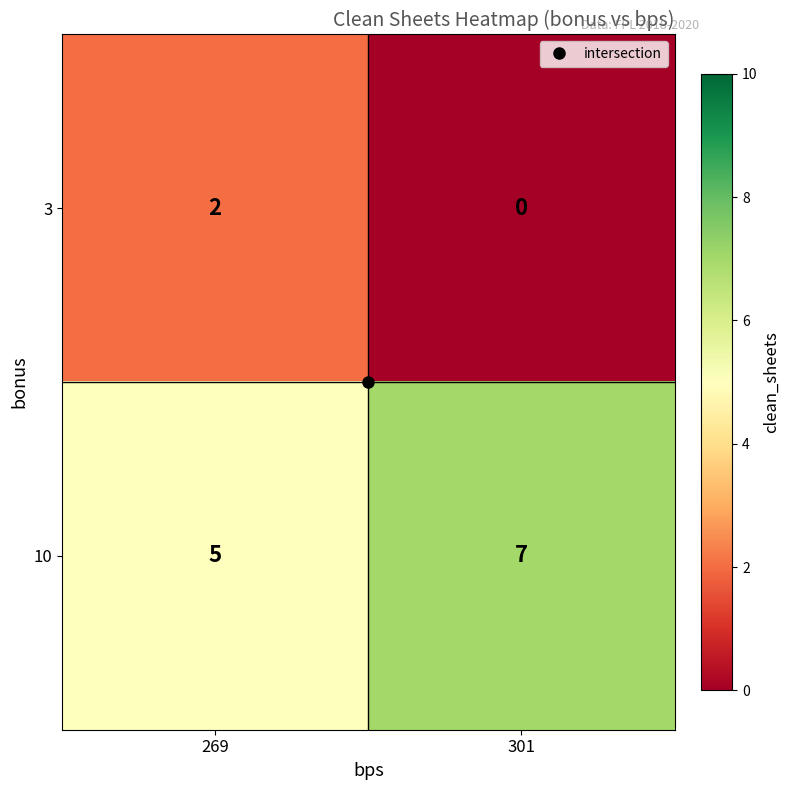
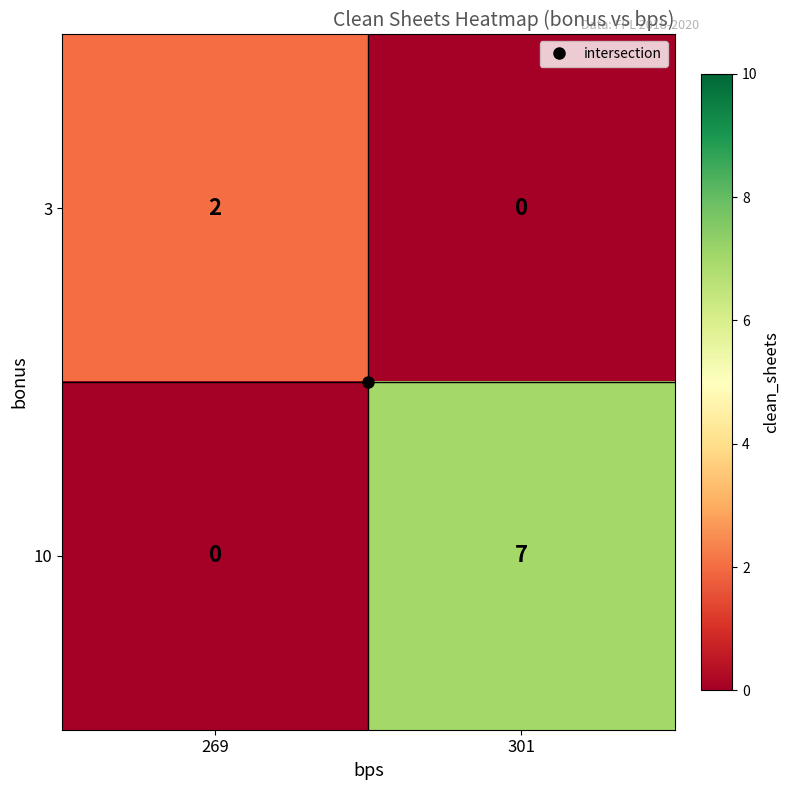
  {
    "3": {
      "269": 2,
      "301": 0
    },
    "10": {
-     "269": 5,
+     "269": 0,
      "301": 7
    }
  }
